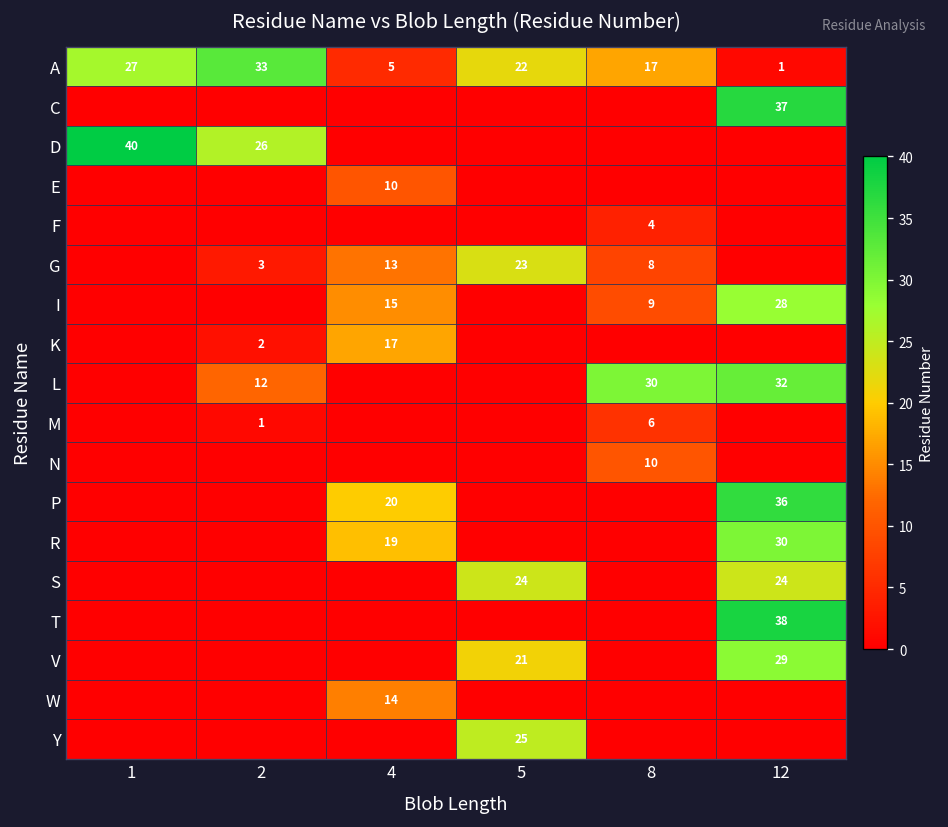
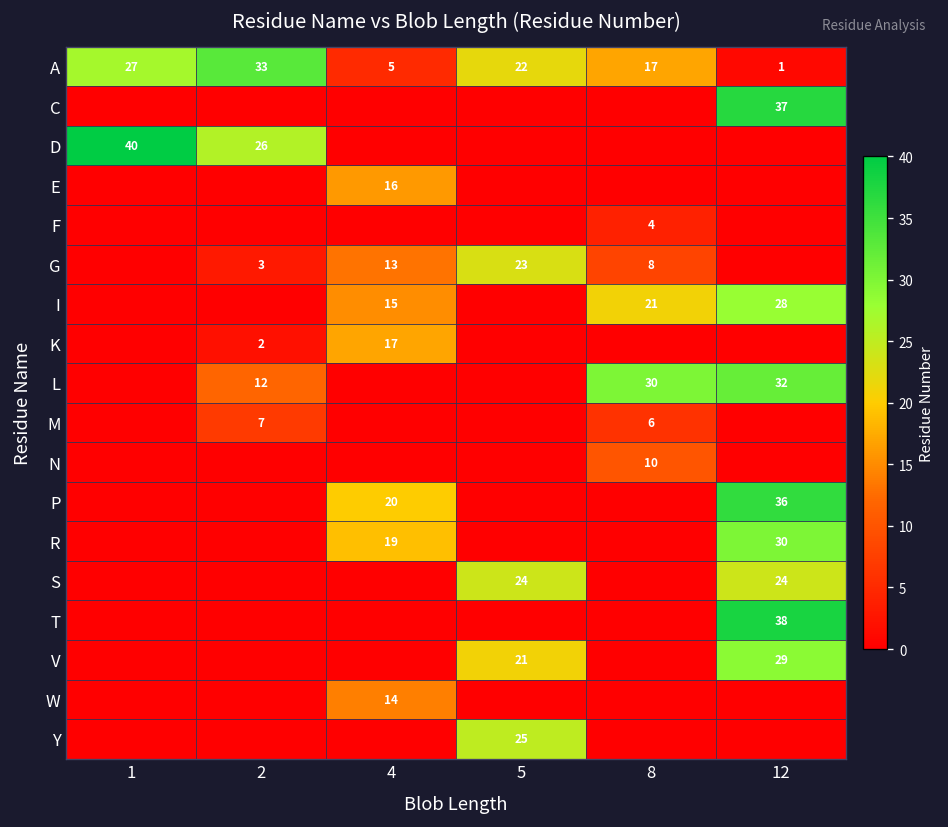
  {
    "A": {
      "1": 27,
      "2": 33,
      "4": 5,
      "5": 22,
      "8": 17,
      "12": 1
    },
    "C": {
      "12": 37
    },
    "D": {
      "1": 40,
      "2": 26
    },
    "E": {
-     "4": 10
+     "4": 16
    },
    "F": {
      "8": 4
    },
    "G": {
      "2": 3,
      "4": 13,
      "5": 23,
      "8": 8
    },
    "I": {
      "4": 15,
-     "8": 9,
+     "8": 21,
      "12": 28
    },
    "K": {
      "2": 2,
      "4": 17
    },
    "L": {
      "2": 12,
      "8": 30,
      "12": 32
    },
    "M": {
-     "2": 1,
+     "2": 7,
      "8": 6
    },
    "N": {
      "8": 10
    },
    "P": {
      "4": 20,
      "12": 36
    },
    "R": {
      "4": 19,
      "12": 30
    },
    "S": {
      "5": 24,
      "12": 24
    },
    "T": {
      "12": 38
    },
    "V": {
      "5": 21,
      "12": 29
    },
    "W": {
      "4": 14
    },
    "Y": {
      "5": 25
    }
  }
